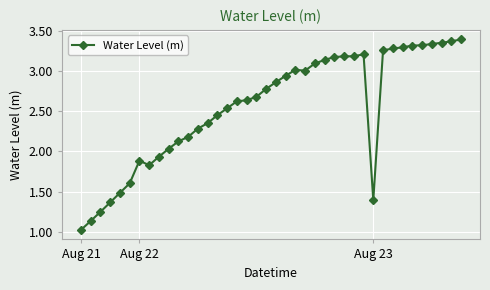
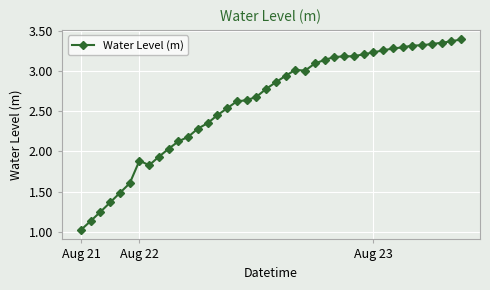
  {
    "Aug 21": 1.0,
    "Aug 22": 1.9,
-   "Aug 23": 1.4
+   "Aug 23": 3.2
  }
